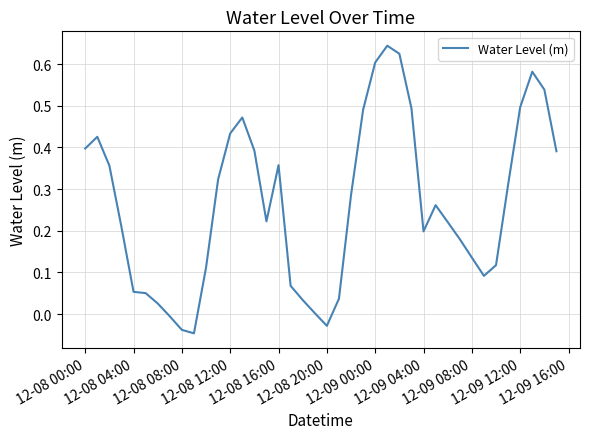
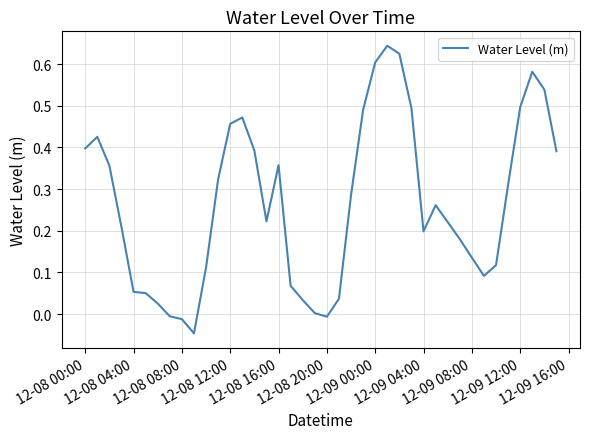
  {
    "12-08 00:00": 0.40,
    "12-08 04:00": 0.05,
-   "12-08 08:00": -0.04,
-   "12-08 12:00": 0.43,
+   "12-08 08:00": -0.01,
+   "12-08 12:00": 0.46,
    "12-08 16:00": 0.36,
-   "12-08 20:00": -0.03,
+   "12-08 20:00": -0.01,
    "12-09 00:00": 0.60,
    "12-09 04:00": 0.20,
    "12-09 08:00": 0.14,
    "12-09 12:00": 0.50
  }
